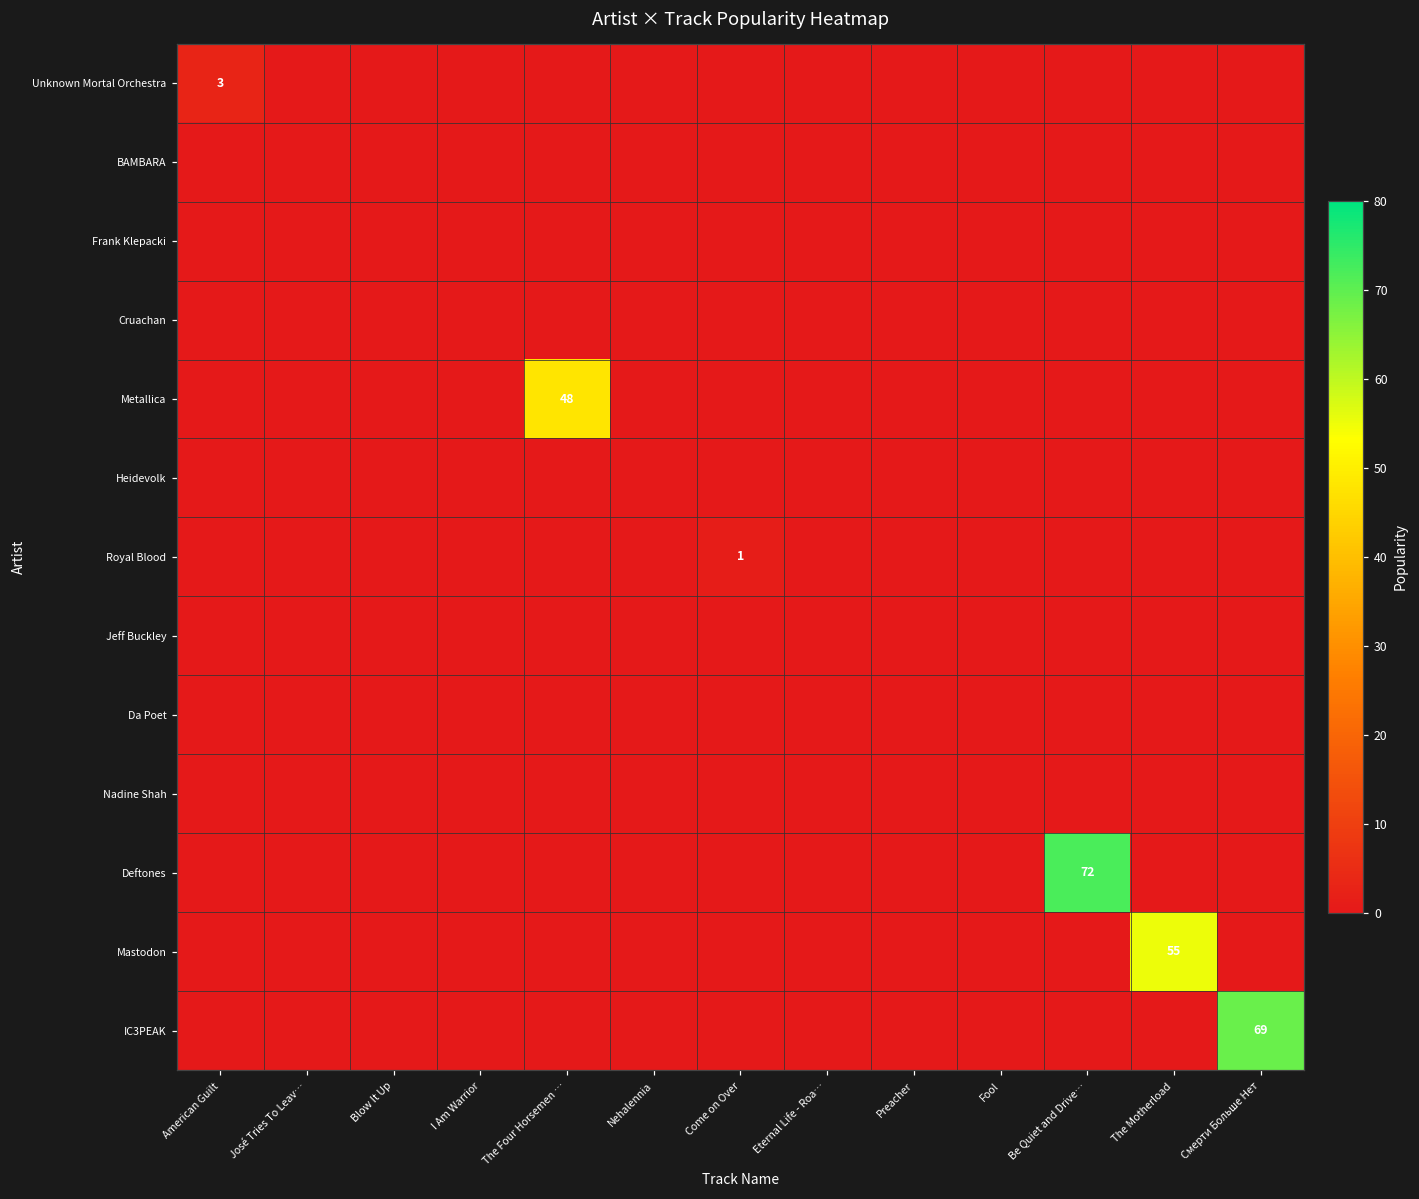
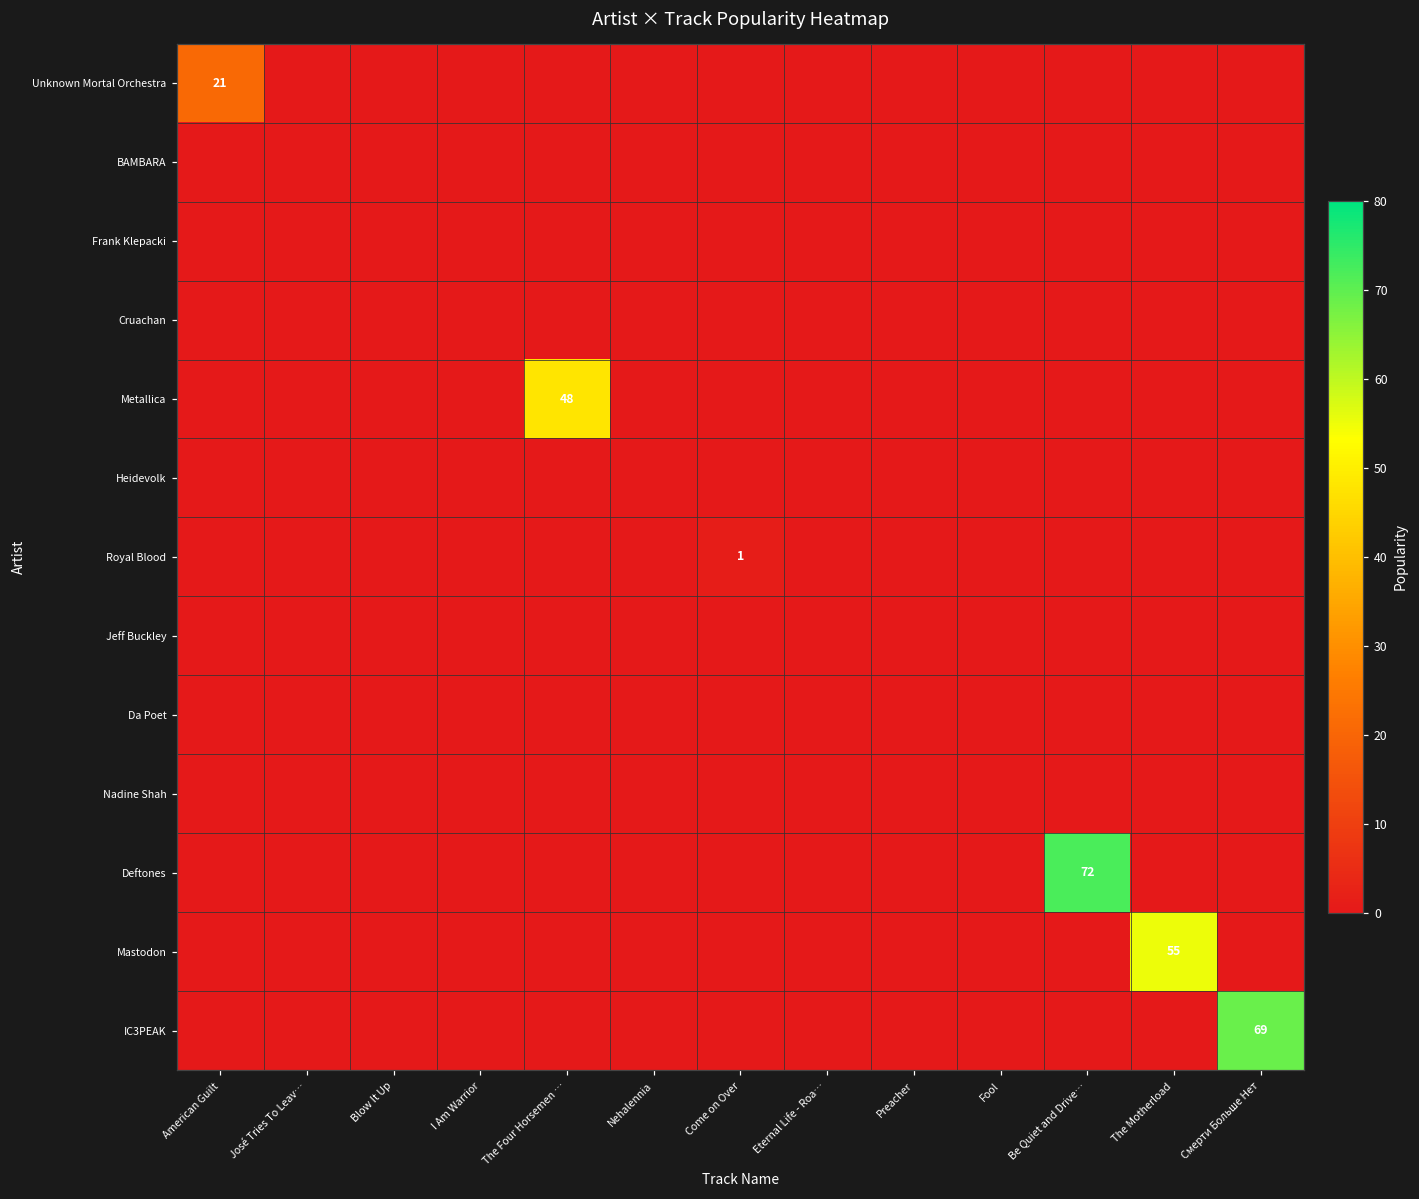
  {
    "Unknown Mortal Orchestra": {
-     "American Guilt": 3
+     "American Guilt": 21
    },
    "Metallica": {
      "The Four Horsemen …": 48
    },
    "Royal Blood": {
      "Come on Over": 1
    },
    "Deftones": {
      "Be Quiet and Drive…": 72
    },
    "Mastodon": {
      "The Motherload": 55
    },
    "IC3PEAK": {
      "Смерти Больше Нет": 69
    }
  }
